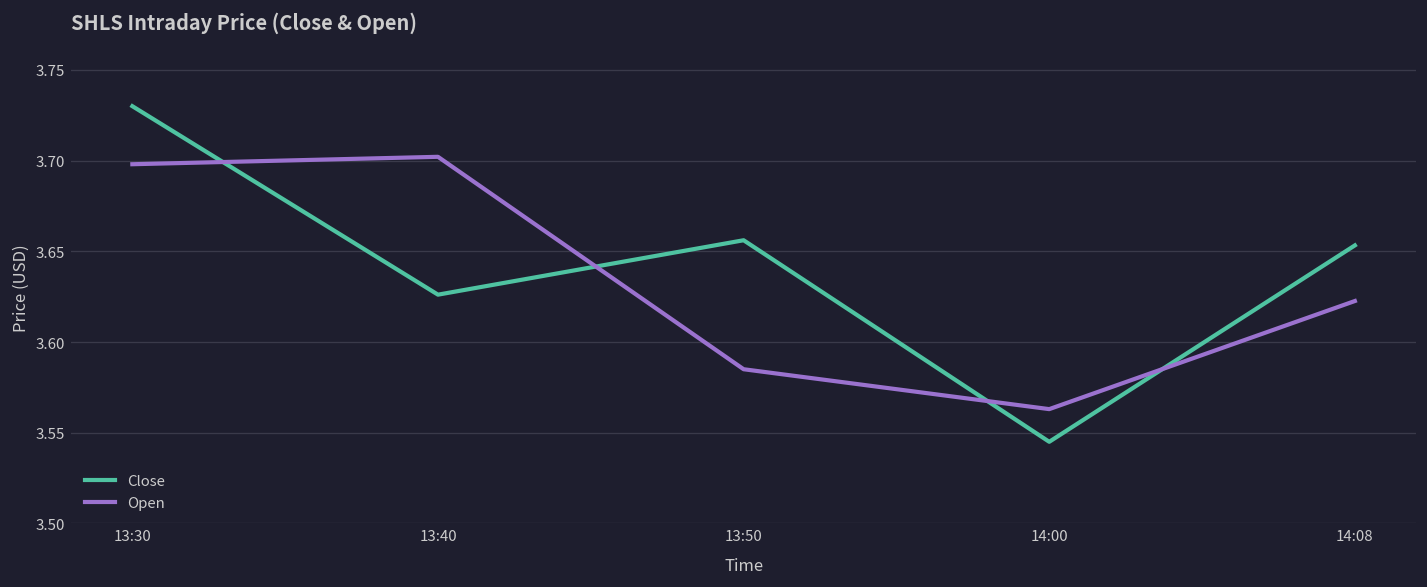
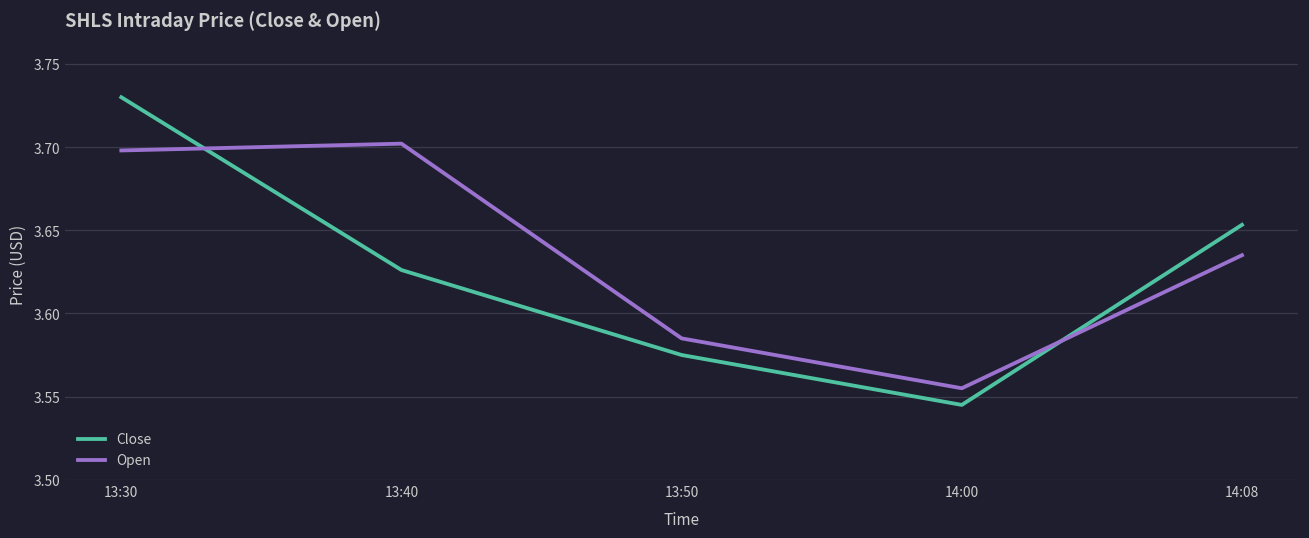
  {
    "Close": {
      "13:30": 3.730,
      "13:40": 3.626,
-     "13:50": 3.656,
+     "13:50": 3.575,
      "14:00": 3.545,
      "14:08": 3.653
    },
    "Open": {
      "13:30": 3.698,
      "13:40": 3.702,
      "13:50": 3.585,
-     "14:00": 3.563,
-     "14:08": 3.623
+     "14:00": 3.555,
+     "14:08": 3.635
    }
  }
